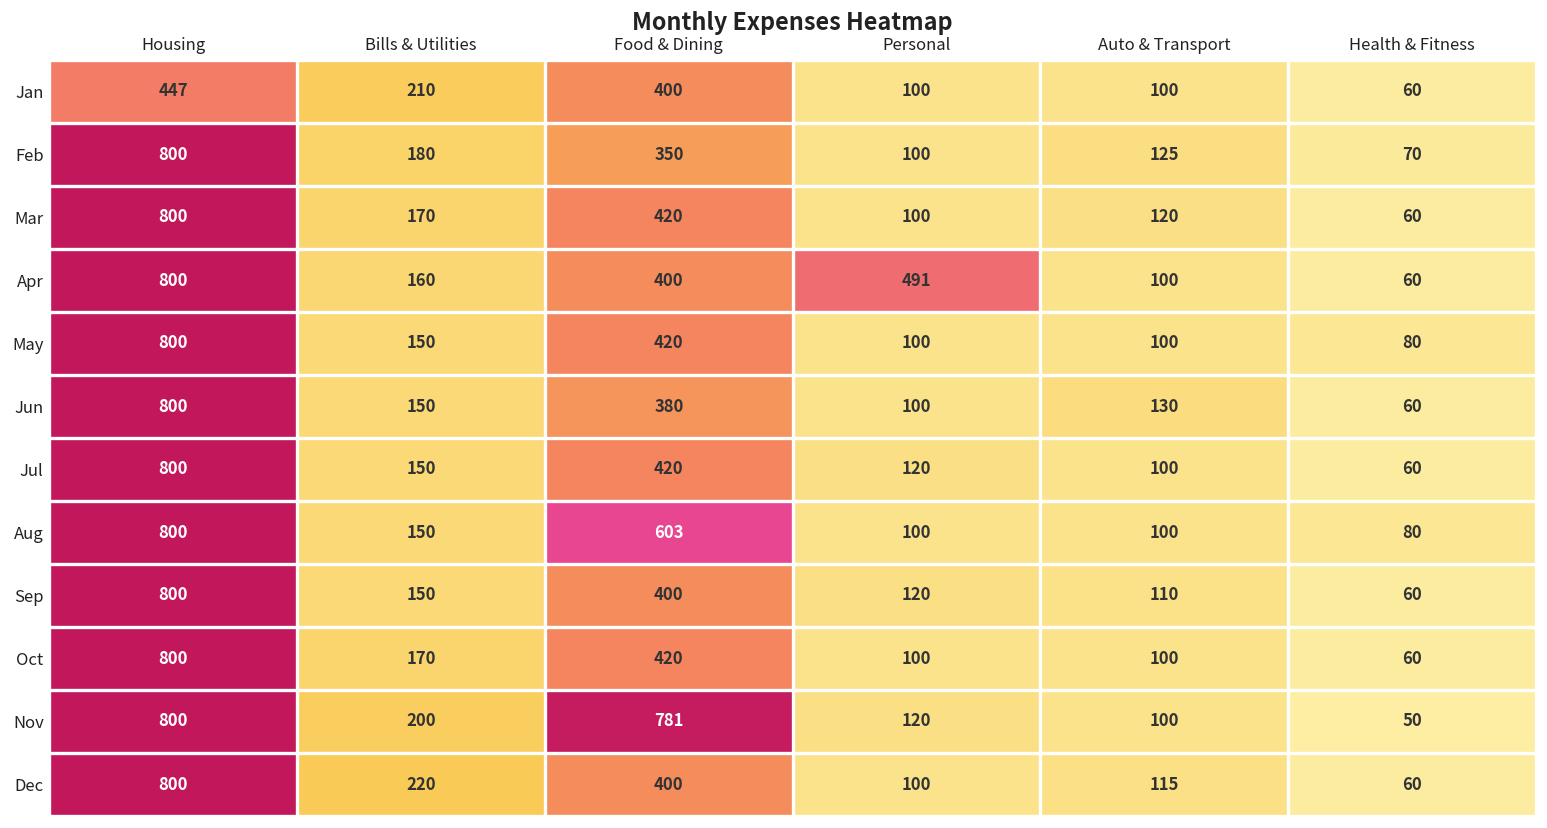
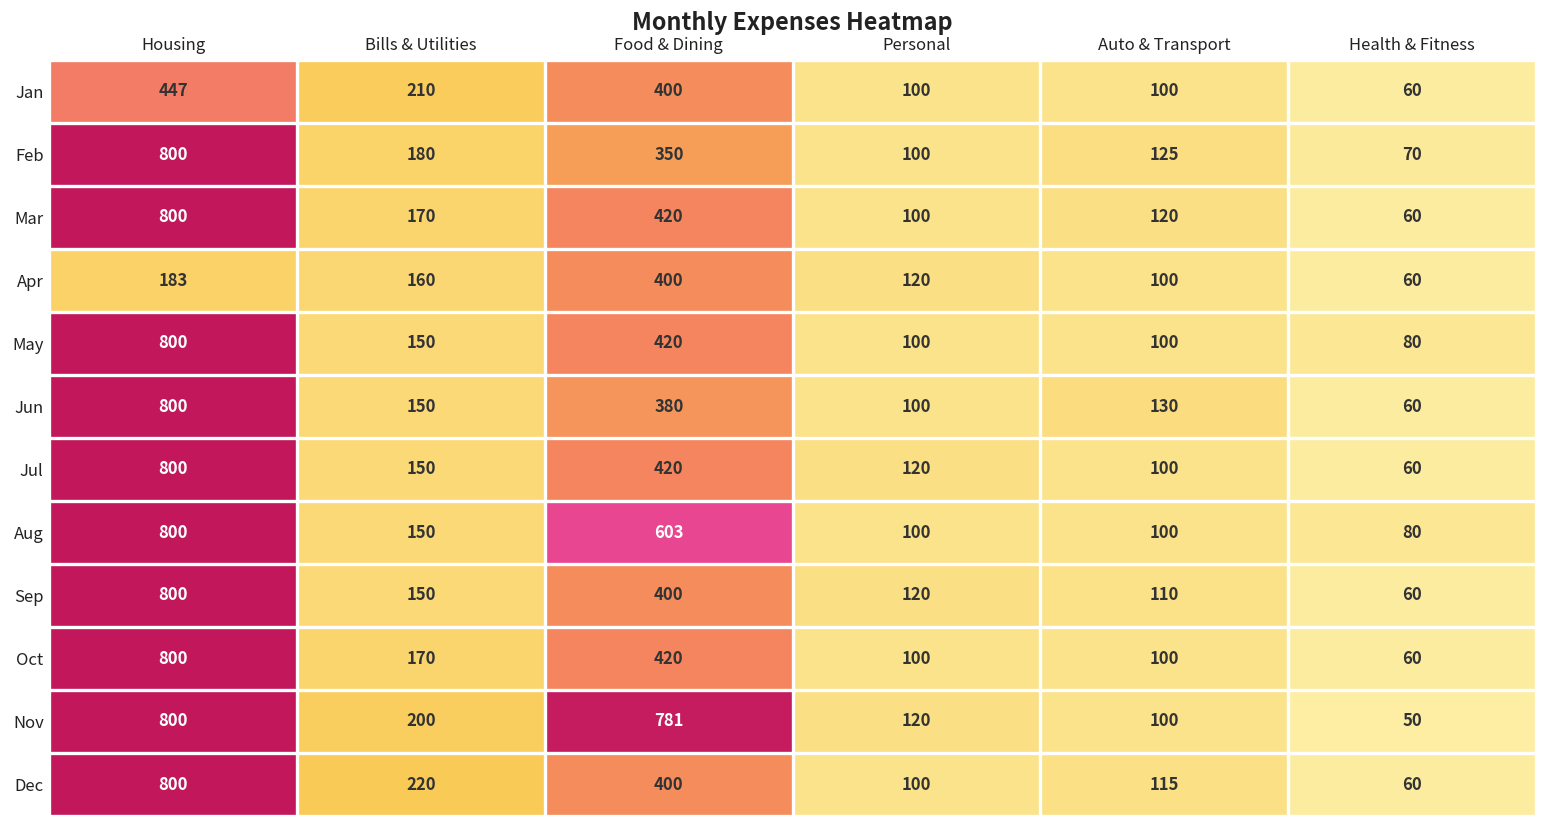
  {
    "Jan": {
      "Housing": 447,
      "Bills & Utilities": 210,
      "Food & Dining": 400,
      "Personal": 100,
      "Auto & Transport": 100,
      "Health & Fitness": 60
    },
    "Feb": {
      "Housing": 800,
      "Bills & Utilities": 180,
      "Food & Dining": 350,
      "Personal": 100,
      "Auto & Transport": 125,
      "Health & Fitness": 70
    },
    "Mar": {
      "Housing": 800,
      "Bills & Utilities": 170,
      "Food & Dining": 420,
      "Personal": 100,
      "Auto & Transport": 120,
      "Health & Fitness": 60
    },
    "Apr": {
-     "Housing": 800,
+     "Housing": 183,
      "Bills & Utilities": 160,
      "Food & Dining": 400,
-     "Personal": 491,
+     "Personal": 120,
      "Auto & Transport": 100,
      "Health & Fitness": 60
    },
    "May": {
      "Housing": 800,
      "Bills & Utilities": 150,
      "Food & Dining": 420,
      "Personal": 100,
      "Auto & Transport": 100,
      "Health & Fitness": 80
    },
    "Jun": {
      "Housing": 800,
      "Bills & Utilities": 150,
      "Food & Dining": 380,
      "Personal": 100,
      "Auto & Transport": 130,
      "Health & Fitness": 60
    },
    "Jul": {
      "Housing": 800,
      "Bills & Utilities": 150,
      "Food & Dining": 420,
      "Personal": 120,
      "Auto & Transport": 100,
      "Health & Fitness": 60
    },
    "Aug": {
      "Housing": 800,
      "Bills & Utilities": 150,
      "Food & Dining": 603,
      "Personal": 100,
      "Auto & Transport": 100,
      "Health & Fitness": 80
    },
    "Sep": {
      "Housing": 800,
      "Bills & Utilities": 150,
      "Food & Dining": 400,
      "Personal": 120,
      "Auto & Transport": 110,
      "Health & Fitness": 60
    },
    "Oct": {
      "Housing": 800,
      "Bills & Utilities": 170,
      "Food & Dining": 420,
      "Personal": 100,
      "Auto & Transport": 100,
      "Health & Fitness": 60
    },
    "Nov": {
      "Housing": 800,
      "Bills & Utilities": 200,
      "Food & Dining": 781,
      "Personal": 120,
      "Auto & Transport": 100,
      "Health & Fitness": 50
    },
    "Dec": {
      "Housing": 800,
      "Bills & Utilities": 220,
      "Food & Dining": 400,
      "Personal": 100,
      "Auto & Transport": 115,
      "Health & Fitness": 60
    }
  }
